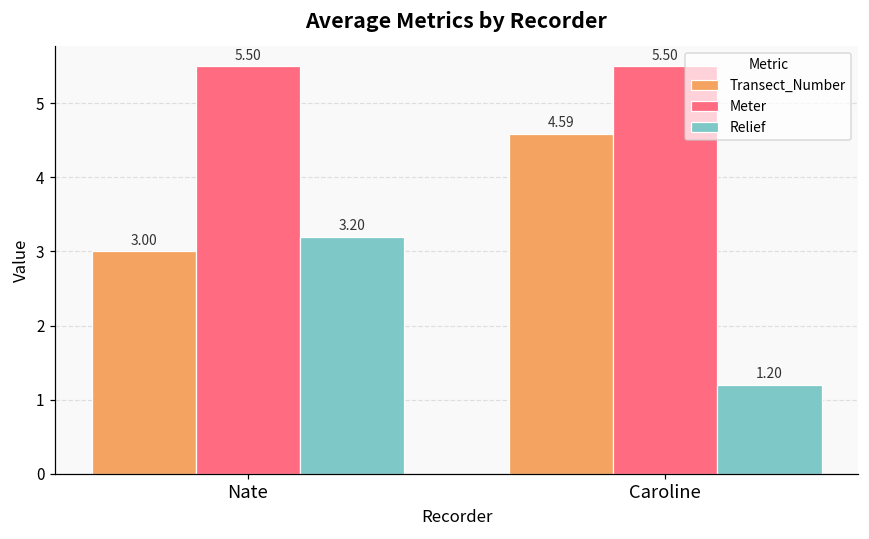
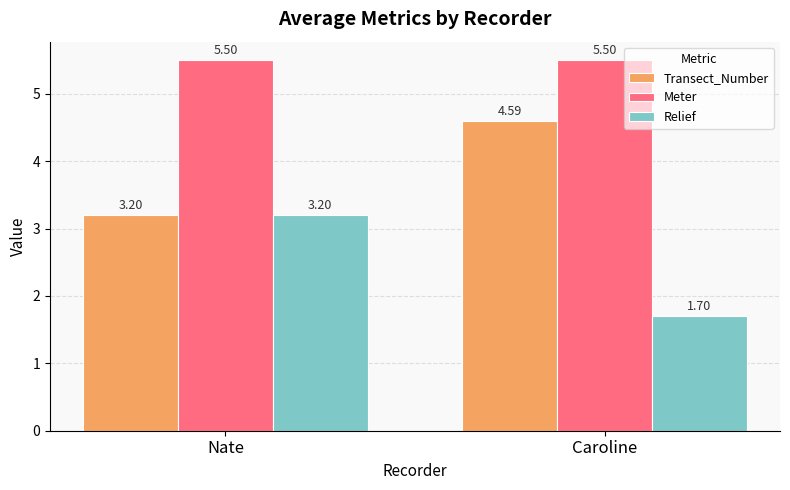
  {
    "Transect_Number": {
-     "Nate": 3.00,
+     "Nate": 3.20,
      "Caroline": 4.59
    },
    "Meter": {
      "Nate": 5.50,
      "Caroline": 5.50
    },
    "Relief": {
      "Nate": 3.20,
-     "Caroline": 1.20
+     "Caroline": 1.70
    }
  }
